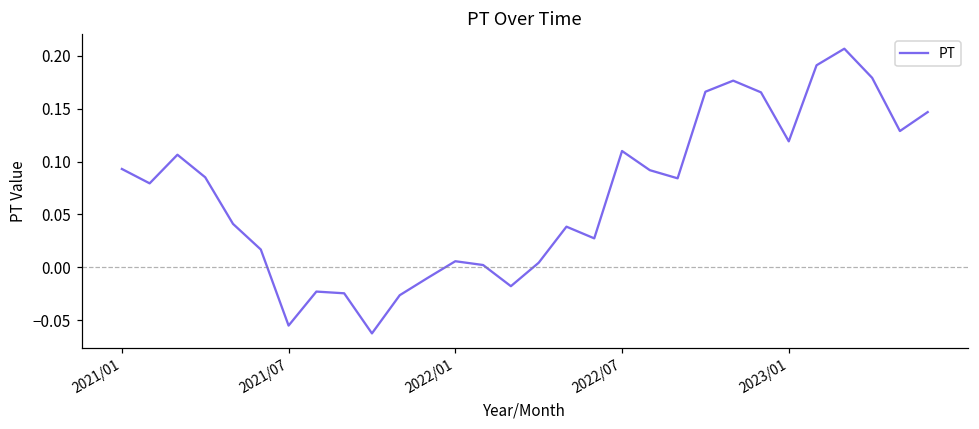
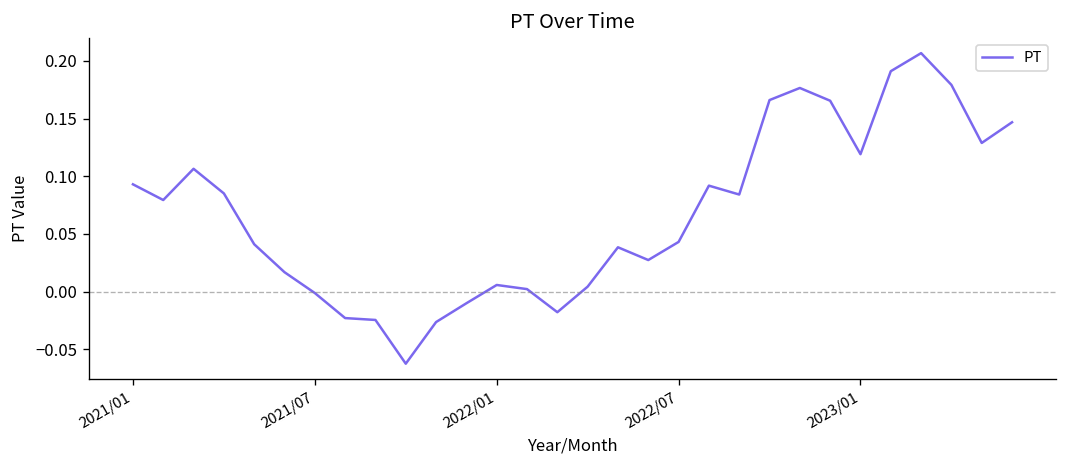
  {
    "2021/01": 0.09,
-   "2021/07": -0.06,
+   "2021/07": 0.00,
    "2022/01": 0.01,
-   "2022/07": 0.11,
+   "2022/07": 0.04,
    "2023/01": 0.12
  }
